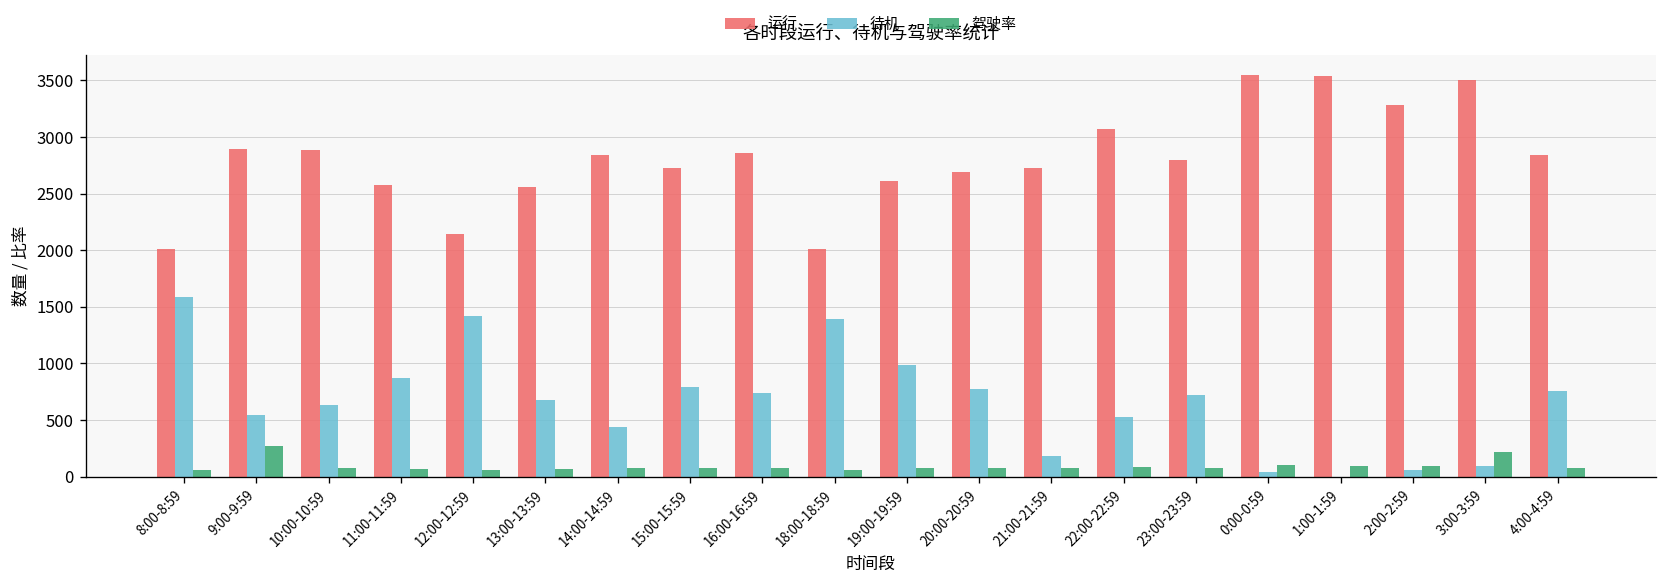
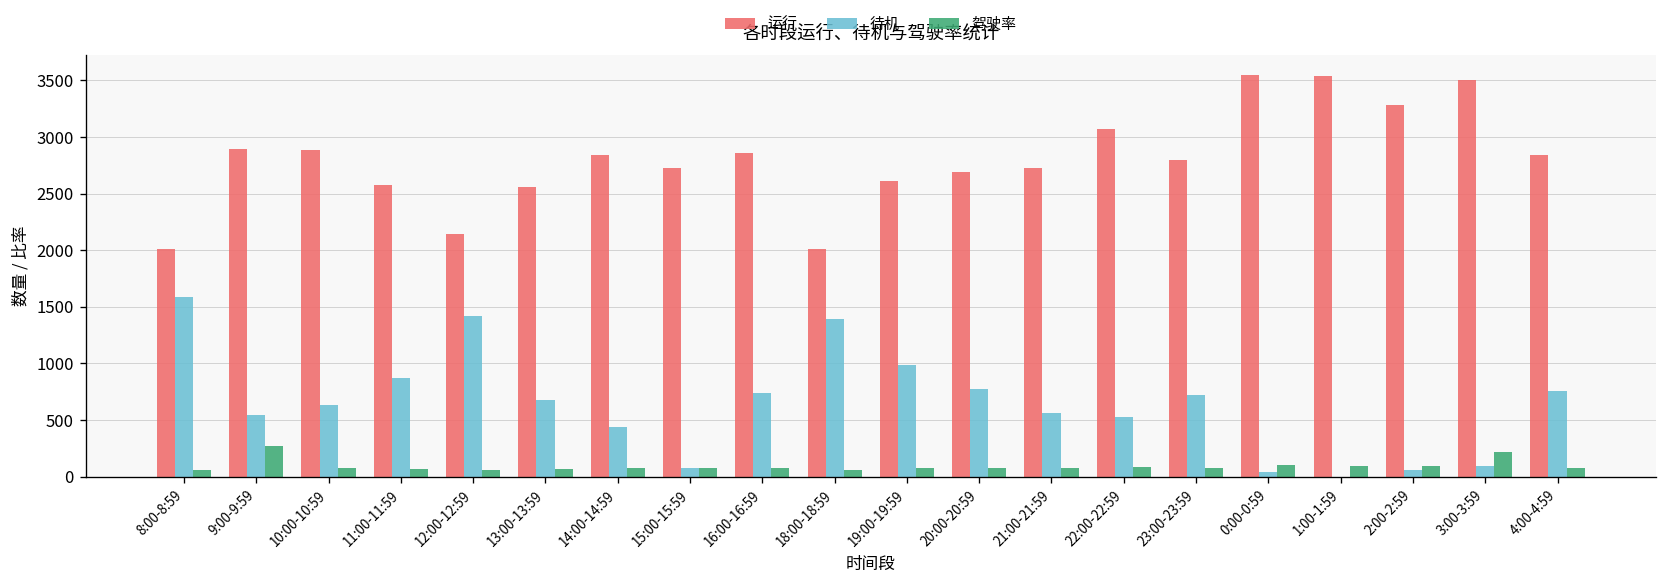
  {
    "运行": {
      "8:00-8:59": 2000,
      "9:00-9:59": 2900,
      "10:00-10:59": 2900,
      "11:00-11:59": 2600,
      "12:00-12:59": 2100,
      "13:00-13:59": 2600,
      "14:00-14:59": 2800,
      "15:00-15:59": 2700,
      "16:00-16:59": 2900,
      "18:00-18:59": 2000,
      "19:00-19:59": 2600,
      "20:00-20:59": 2700,
      "21:00-21:59": 2700,
      "22:00-22:59": 3100,
      "23:00-23:59": 2800,
      "0:00-0:59": 3500,
      "1:00-1:59": 3500,
      "2:00-2:59": 3300,
      "3:00-3:59": 3500,
      "4:00-4:59": 2800
    },
    "待机": {
      "8:00-8:59": 1600,
      "9:00-9:59": 500,
      "10:00-10:59": 600,
      "11:00-11:59": 900,
      "12:00-12:59": 1400,
      "13:00-13:59": 700,
      "14:00-14:59": 400,
-     "15:00-15:59": 800,
+     "15:00-15:59": 100,
      "16:00-16:59": 700,
      "18:00-18:59": 1400,
      "19:00-19:59": 1000,
      "20:00-20:59": 800,
-     "21:00-21:59": 200,
+     "21:00-21:59": 600,
      "22:00-22:59": 500,
      "23:00-23:59": 700,
      "0:00-0:59": 0,
      "1:00-1:59": 0,
      "2:00-2:59": 100,
      "3:00-3:59": 100,
      "4:00-4:59": 800
    },
    "驾驶率": {
      "8:00-8:59": 100,
      "9:00-9:59": 300,
      "10:00-10:59": 100,
      "11:00-11:59": 100,
      "12:00-12:59": 100,
      "13:00-13:59": 100,
      "14:00-14:59": 100,
      "15:00-15:59": 100,
      "16:00-16:59": 100,
      "18:00-18:59": 100,
      "19:00-19:59": 100,
      "20:00-20:59": 100,
      "21:00-21:59": 100,
      "22:00-22:59": 100,
      "23:00-23:59": 100,
      "0:00-0:59": 100,
      "1:00-1:59": 100,
      "2:00-2:59": 100,
      "3:00-3:59": 200,
      "4:00-4:59": 100
    }
  }
